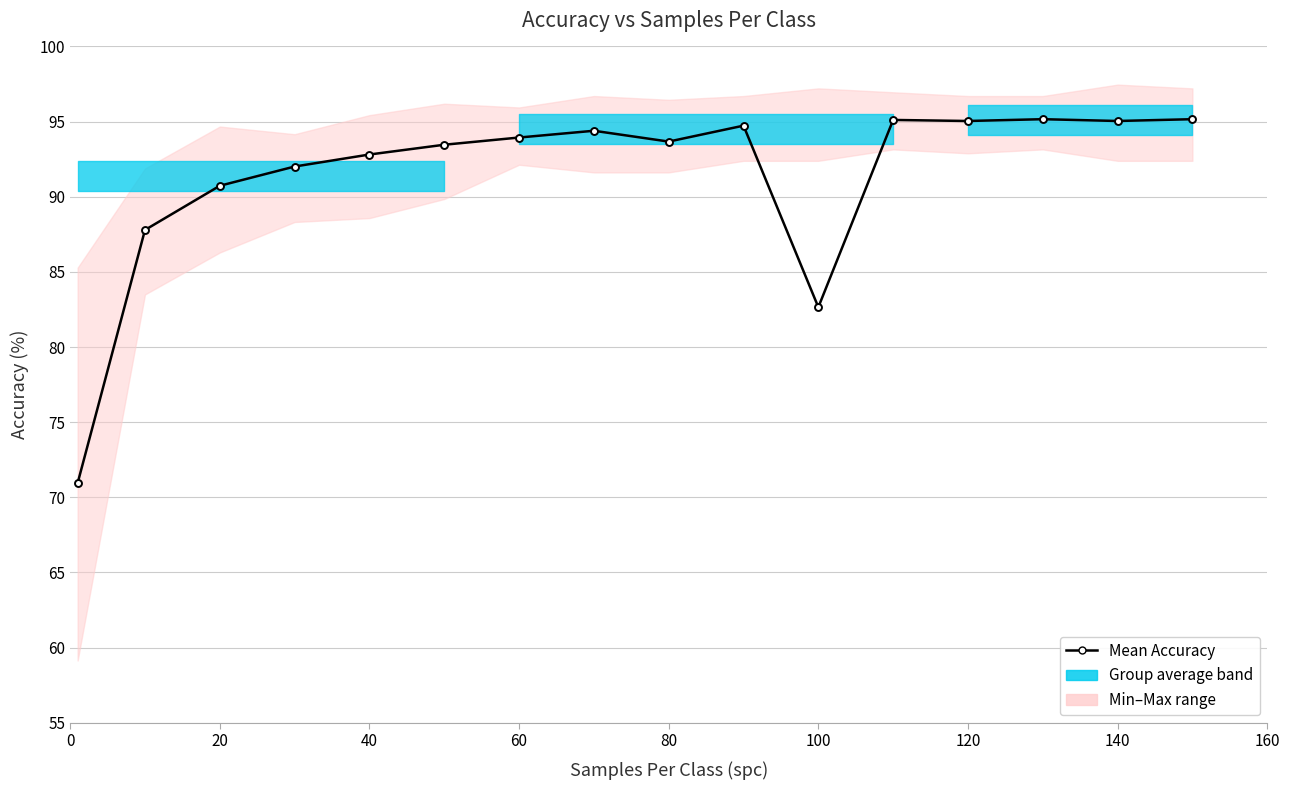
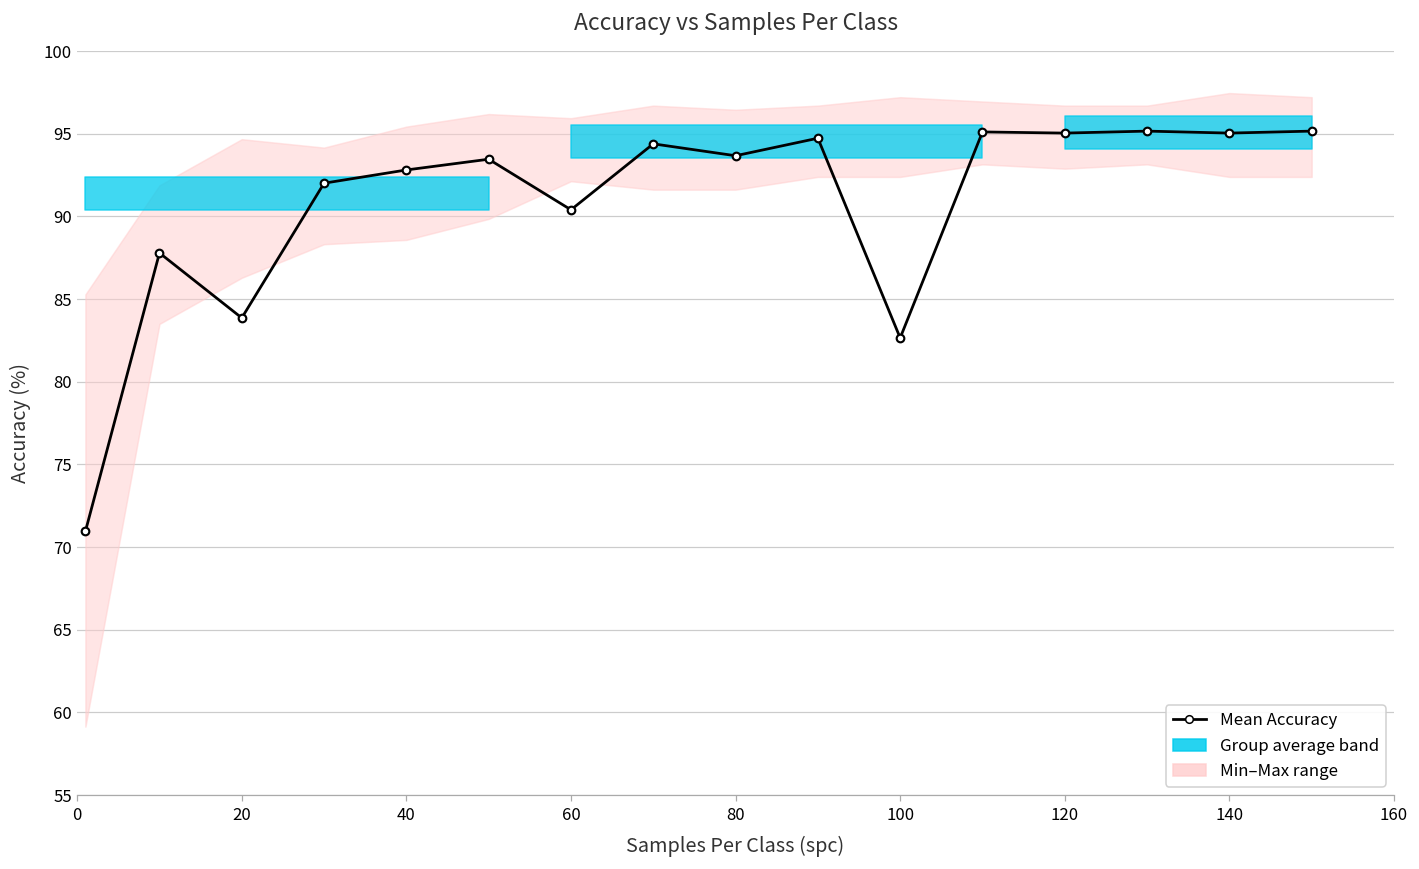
  {
    "Mean Accuracy": {
-     "20": 90.7,
+     "20": 83.9,
      "40": 92.8,
-     "60": 93.9,
+     "60": 90.4,
      "80": 93.7,
      "100": 82.7,
      "120": 95.0,
      "140": 95.0
    }
  }
